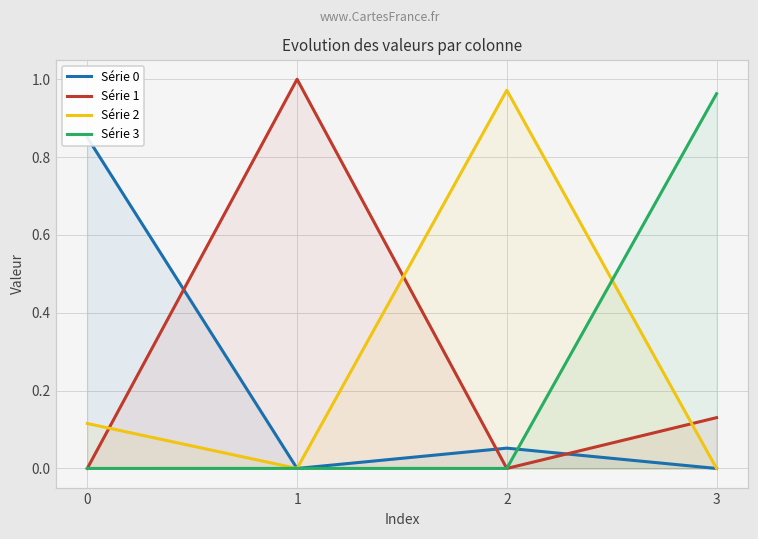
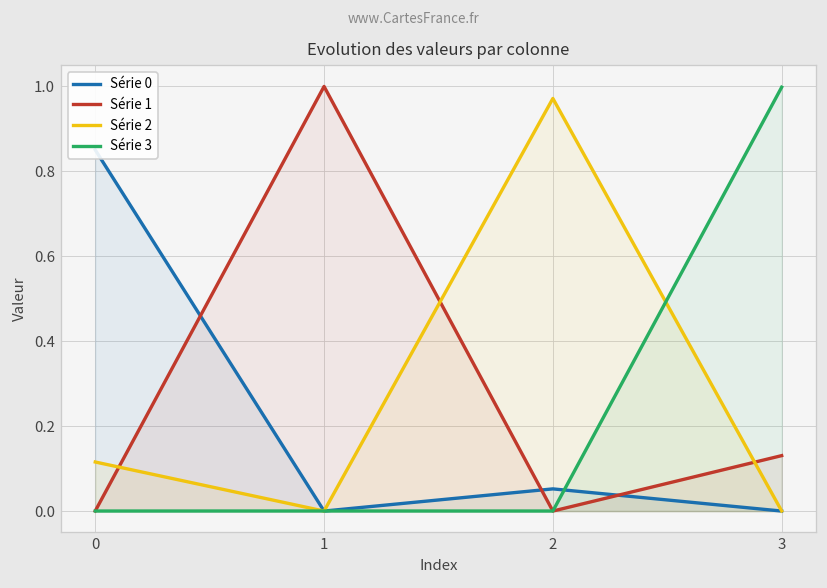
  {
    "Série 0": {
      "2": 0.05
    },
    "Série 1": {
      "1": 1.00,
      "3": 0.13
    },
    "Série 2": {
      "0": 0.12,
      "2": 0.97
    },
    "Série 3": {
-     "3": 0.96
+     "3": 1.00
    }
  }
